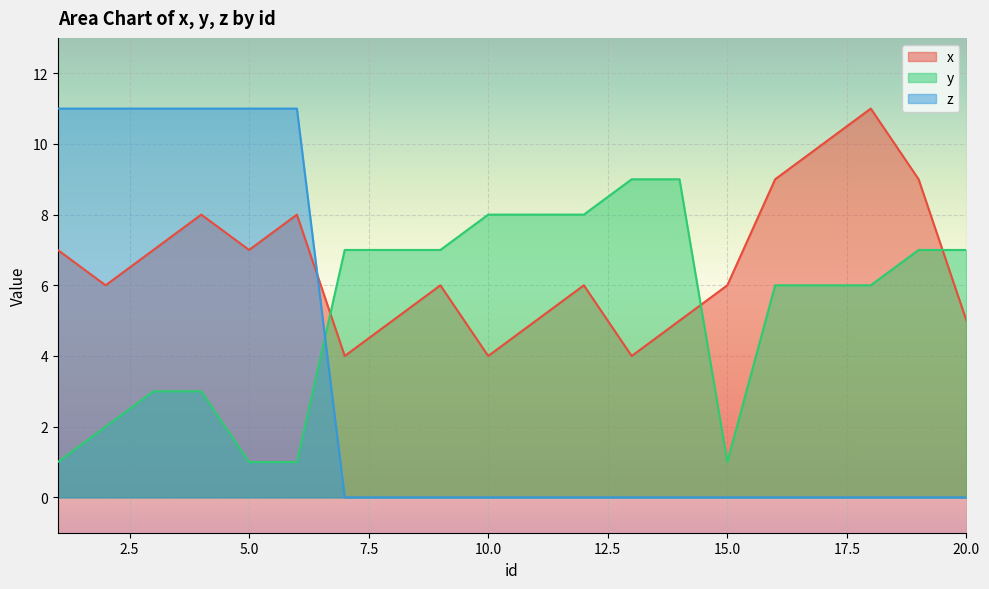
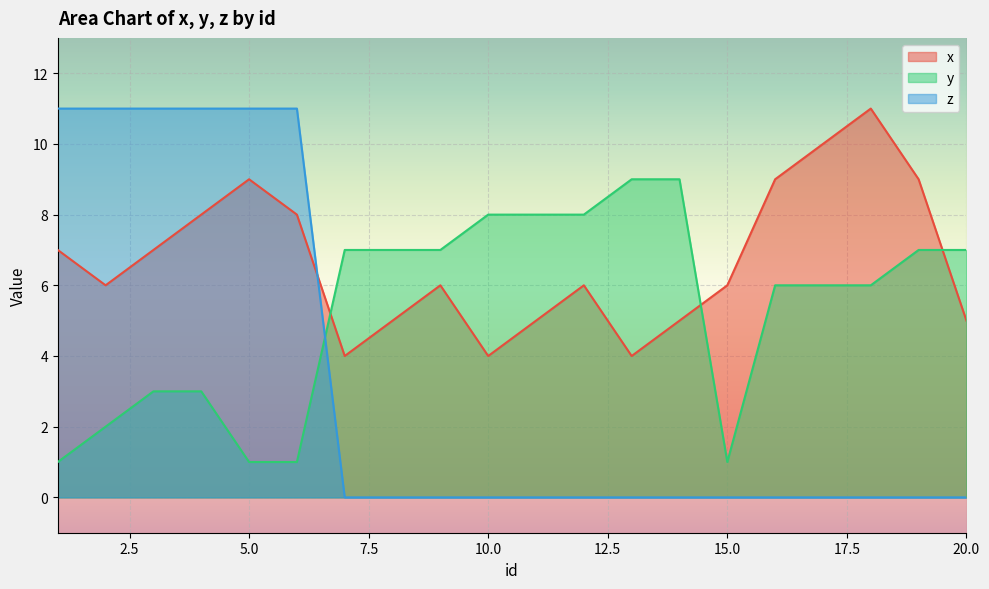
  {
    "x": {
-     "5.0": 7,
+     "5.0": 9,
      "10.0": 4,
      "15.0": 6,
      "20.0": 5
    },
    "y": {
      "5.0": 1,
      "10.0": 8,
      "15.0": 1,
      "20.0": 7
    },
    "z": {
      "5.0": 11,
      "10.0": 0,
      "15.0": 0,
      "20.0": 0
    }
  }
